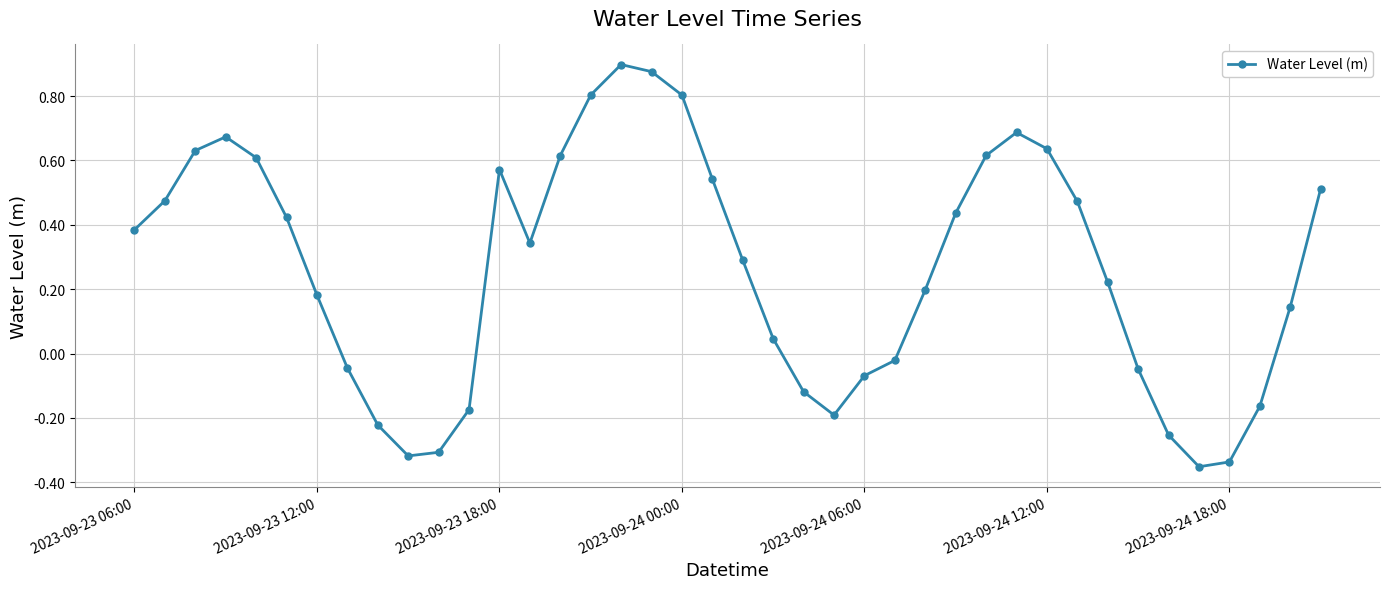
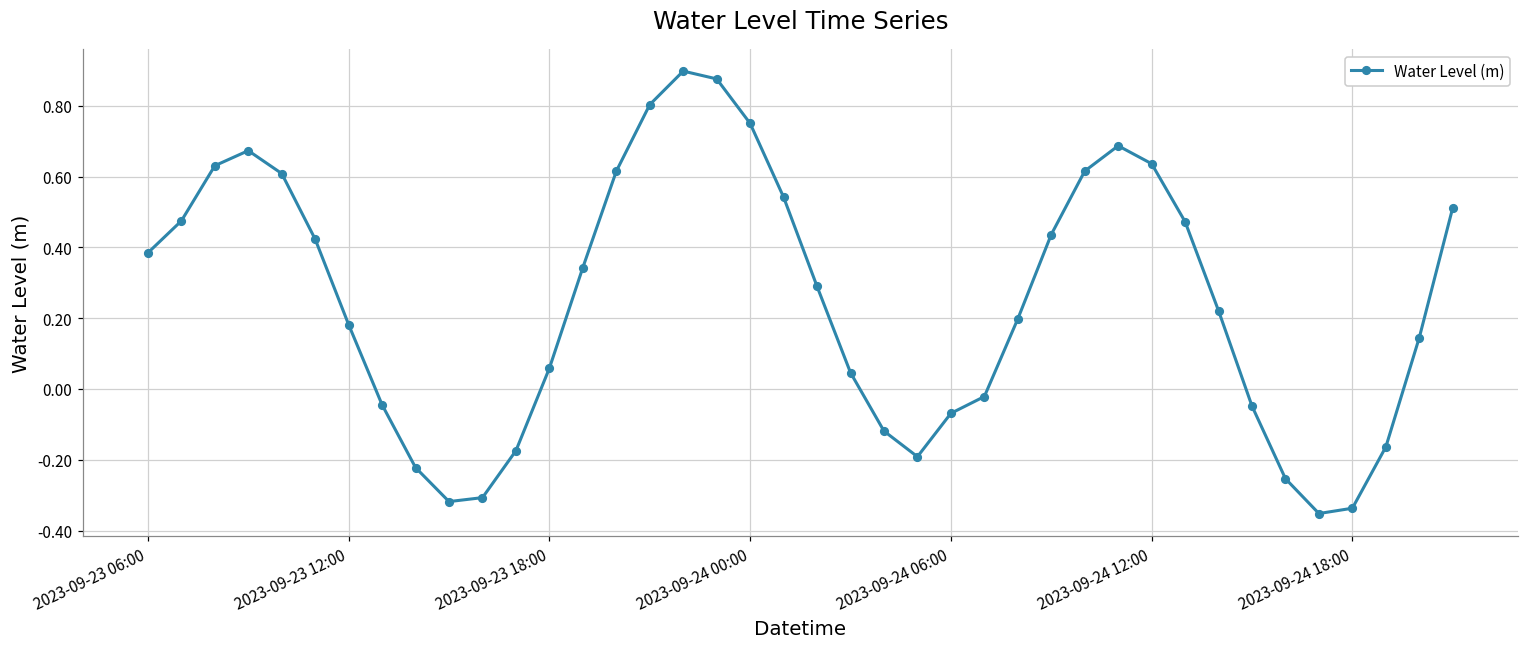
  {
    "2023-09-23 06:00": 0.38,
    "2023-09-23 12:00": 0.18,
-   "2023-09-23 18:00": 0.57,
-   "2023-09-24 00:00": 0.80,
+   "2023-09-23 18:00": 0.06,
+   "2023-09-24 00:00": 0.75,
    "2023-09-24 06:00": -0.07,
    "2023-09-24 12:00": 0.64,
    "2023-09-24 18:00": -0.34
  }
